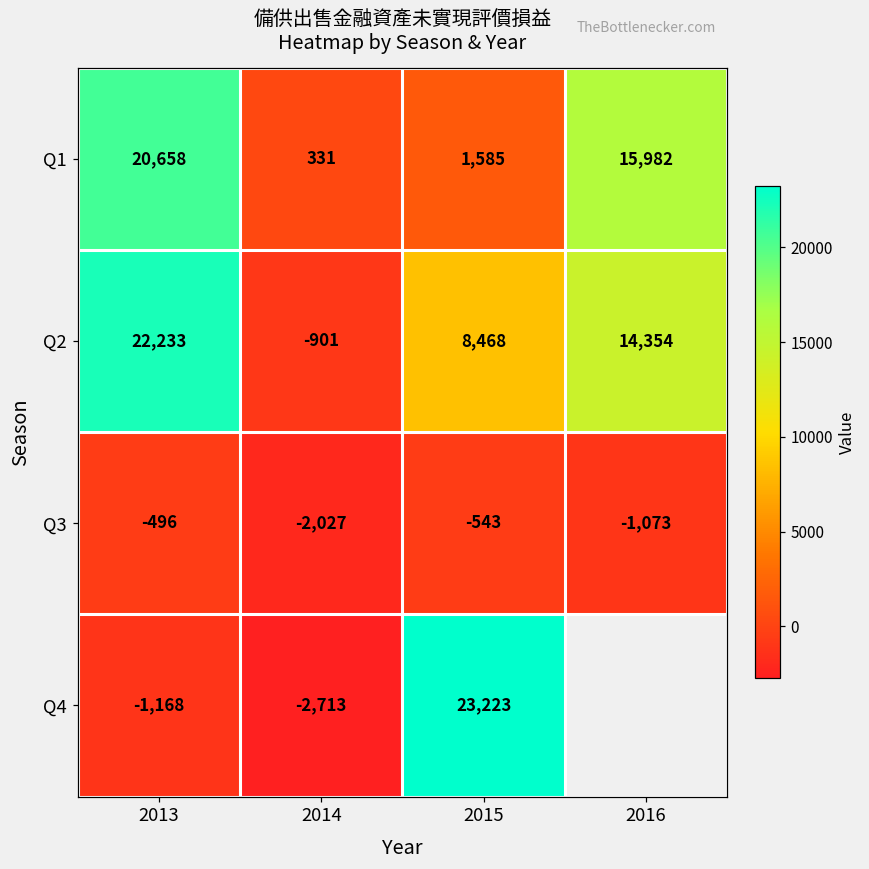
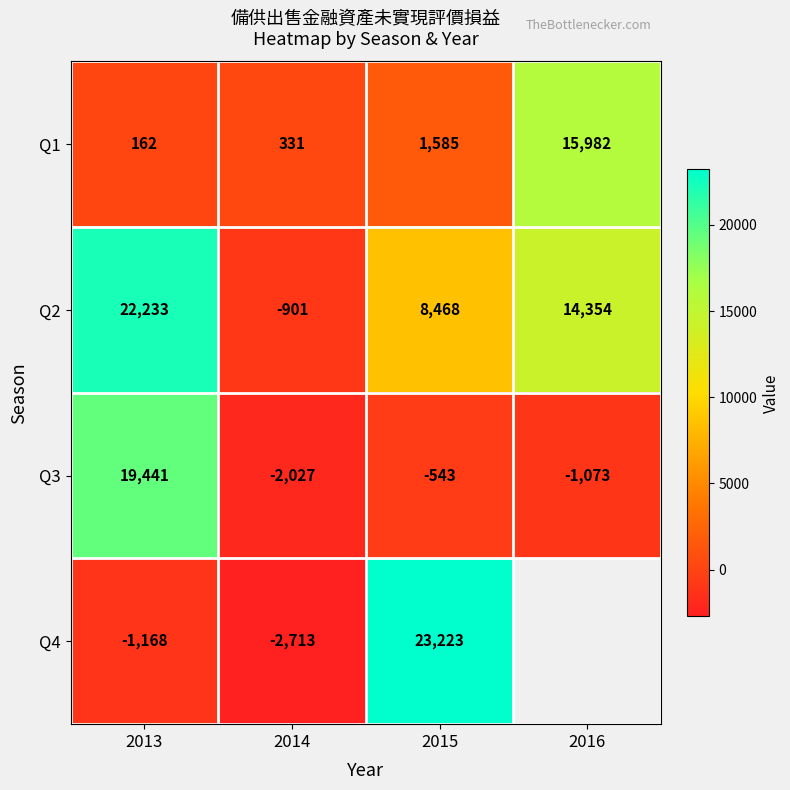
  {
    "Q1": {
-     "2013": "20,658",
+     "2013": "162",
      "2014": "331",
      "2015": "1,585",
      "2016": "15,982"
    },
    "Q2": {
      "2013": "22,233",
      "2014": "-901",
      "2015": "8,468",
      "2016": "14,354"
    },
    "Q3": {
-     "2013": "-496",
+     "2013": "19,441",
      "2014": "-2,027",
      "2015": "-543",
      "2016": "-1,073"
    },
    "Q4": {
      "2013": "-1,168",
      "2014": "-2,713",
      "2015": "23,223"
    }
  }
